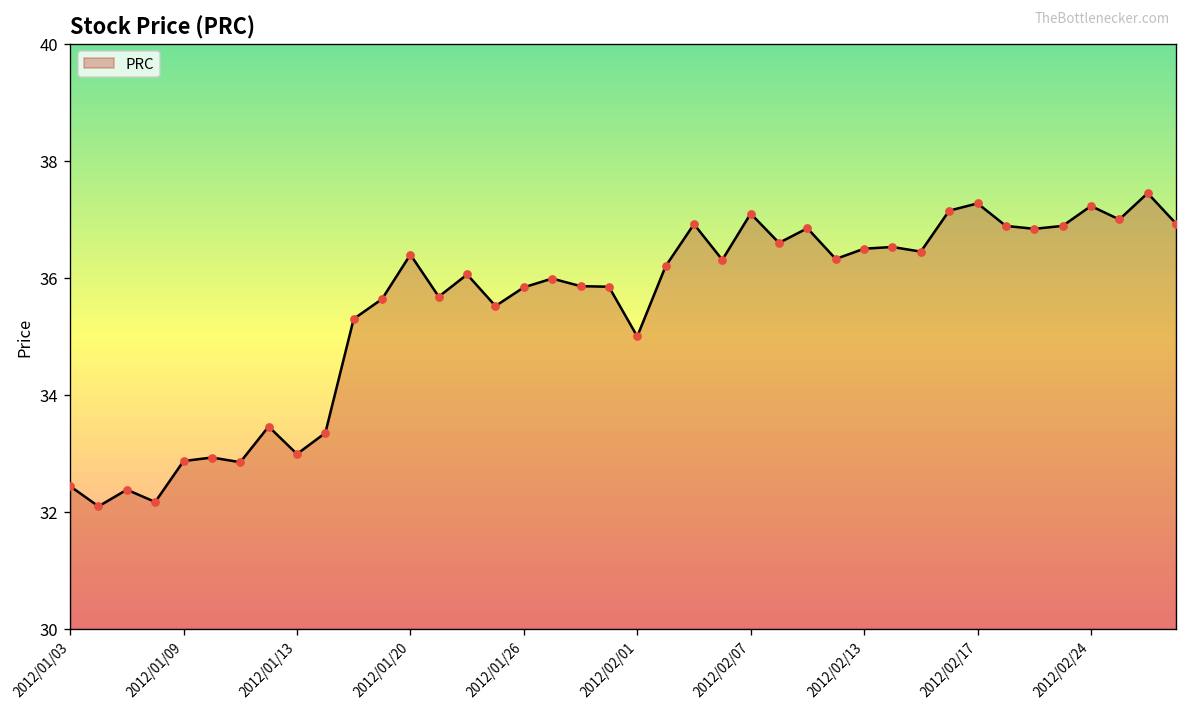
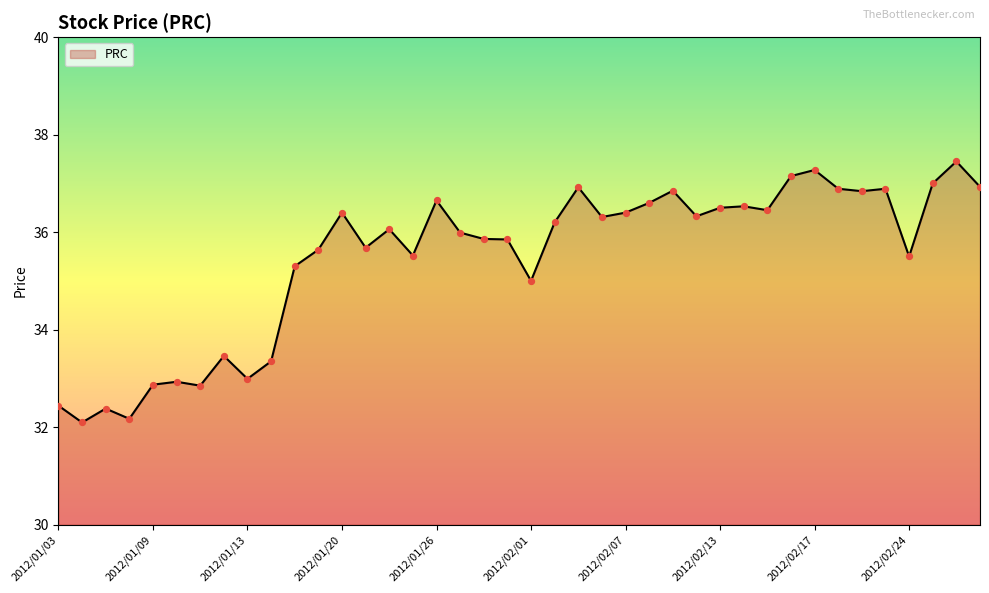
  {
    "2012/01/03": 32.4,
    "2012/01/09": 32.9,
    "2012/01/13": 33.0,
    "2012/01/20": 36.4,
-   "2012/01/26": 35.8,
+   "2012/01/26": 36.7,
    "2012/02/01": 35.0,
-   "2012/02/07": 37.1,
+   "2012/02/07": 36.4,
    "2012/02/13": 36.5,
    "2012/02/17": 37.3,
-   "2012/02/24": 37.2
+   "2012/02/24": 35.5
  }
